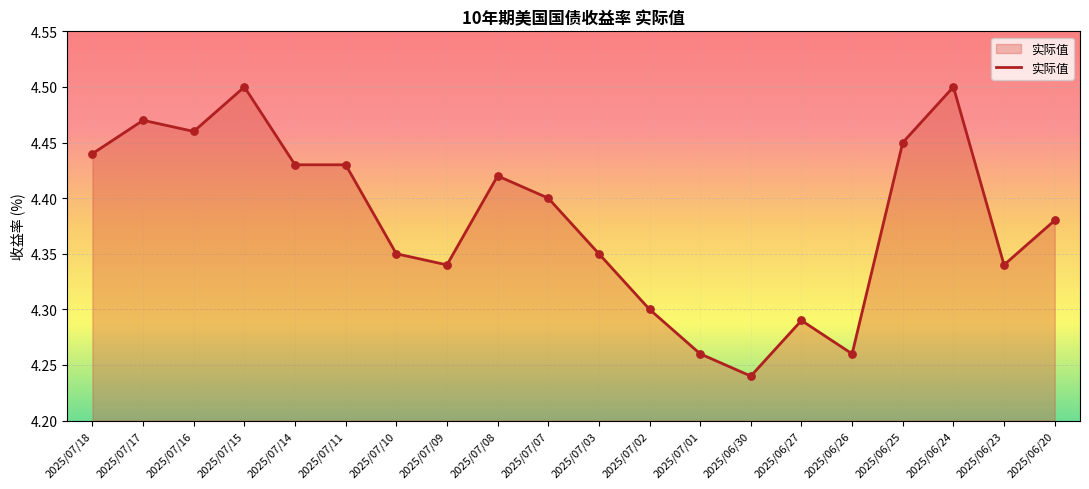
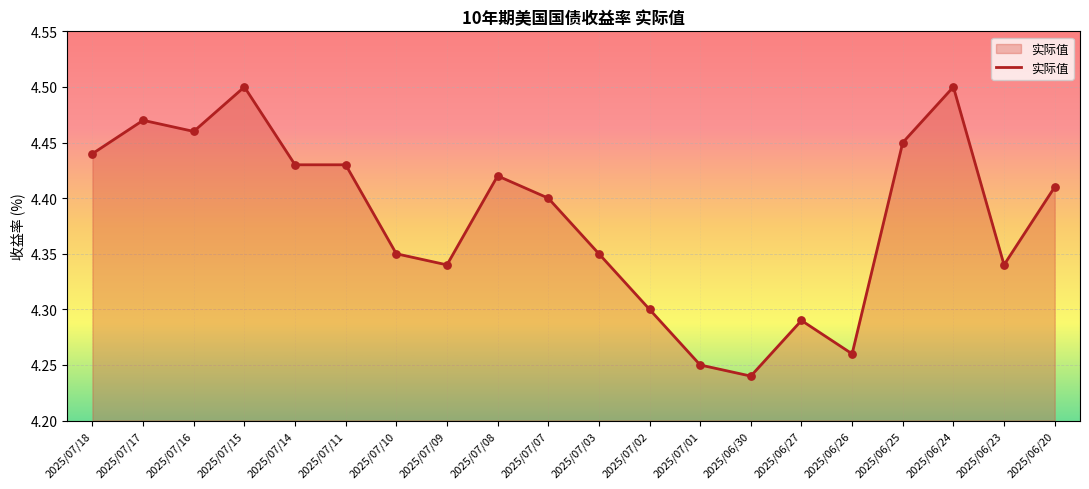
  {
    "2025/07/18": 4.44,
    "2025/07/17": 4.47,
    "2025/07/16": 4.46,
    "2025/07/15": 4.50,
    "2025/07/14": 4.43,
    "2025/07/11": 4.43,
    "2025/07/10": 4.35,
    "2025/07/09": 4.34,
    "2025/07/08": 4.42,
    "2025/07/07": 4.40,
    "2025/07/03": 4.35,
    "2025/07/02": 4.30,
-   "2025/07/01": 4.26,
+   "2025/07/01": 4.25,
    "2025/06/30": 4.24,
    "2025/06/27": 4.29,
    "2025/06/26": 4.26,
    "2025/06/25": 4.45,
    "2025/06/24": 4.50,
    "2025/06/23": 4.34,
-   "2025/06/20": 4.38
+   "2025/06/20": 4.41
  }
